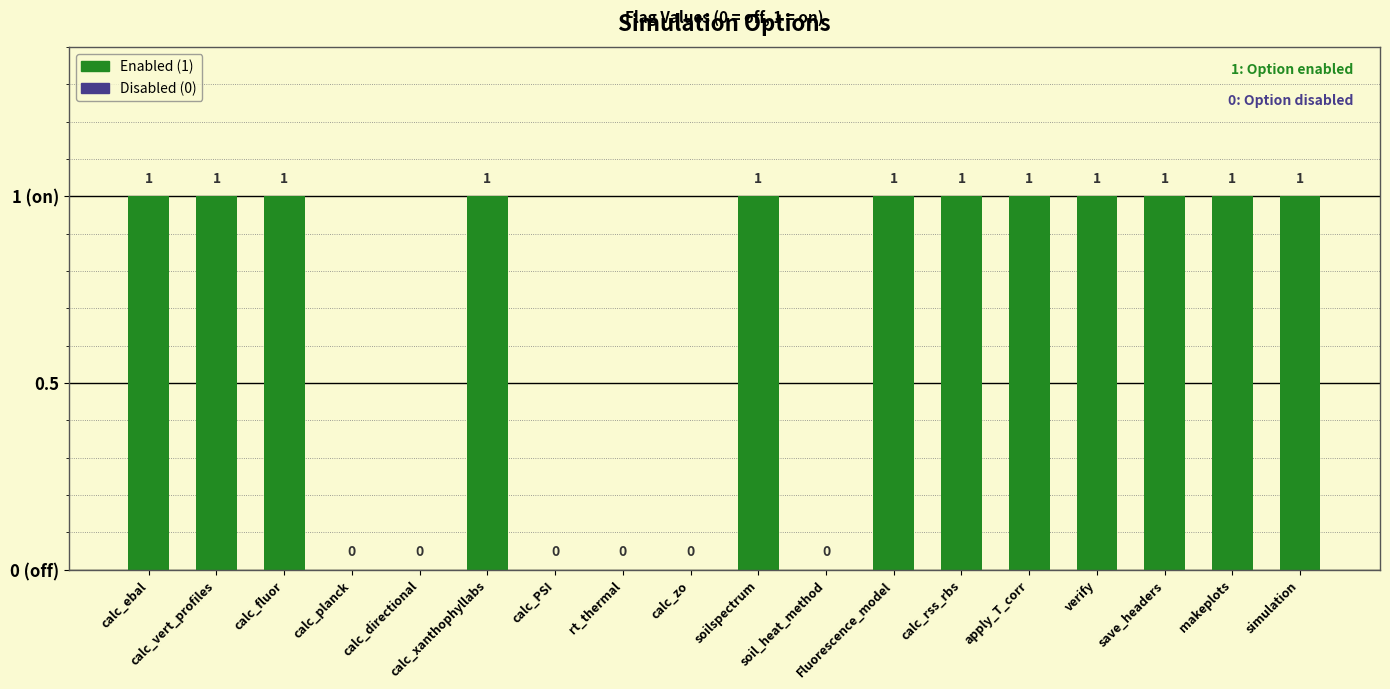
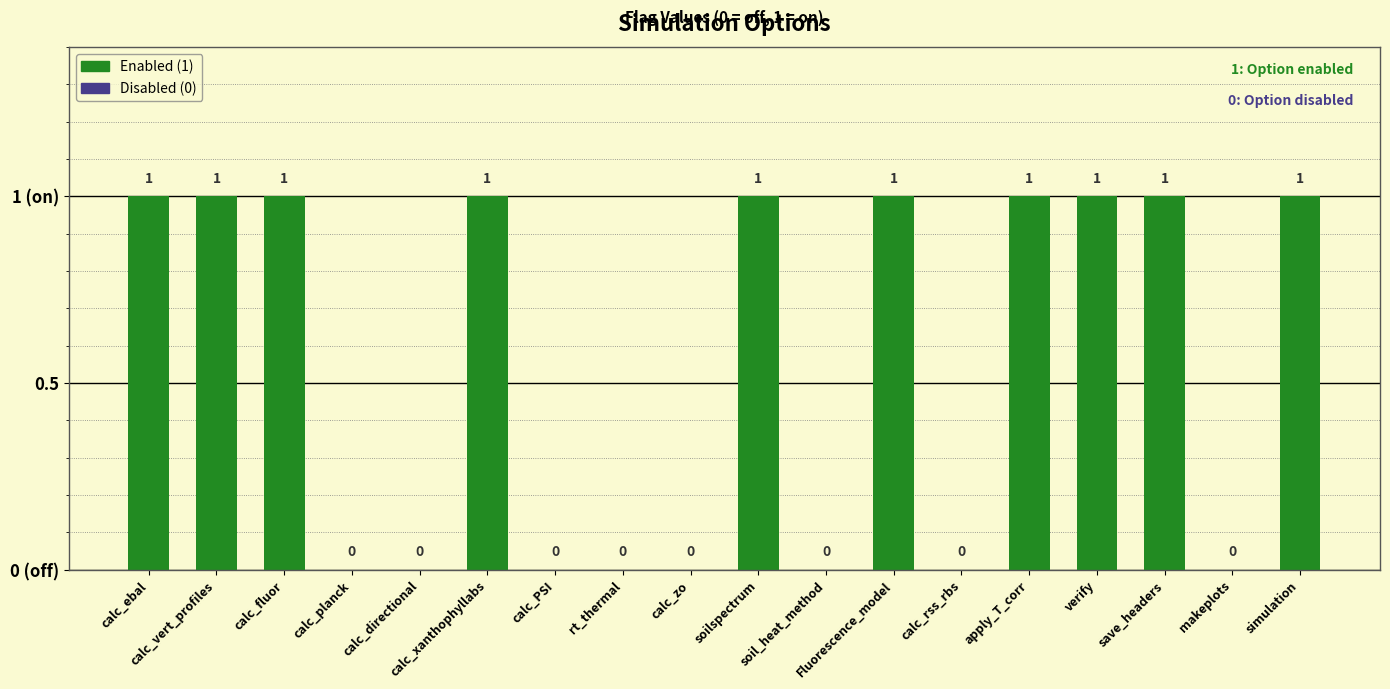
  {
    "calc_ebal": 1,
    "calc_vert_profiles": 1,
    "calc_fluor": 1,
    "calc_planck": 0,
    "calc_directional": 0,
    "calc_xanthophyllabs": 1,
    "calc_PSI": 0,
    "rt_thermal": 0,
    "calc_zo": 0,
    "soilspectrum": 1,
    "soil_heat_method": 0,
    "Fluorescence_model": 1,
-   "calc_rss_rbs": 1,
+   "calc_rss_rbs": 0,
    "apply_T_corr": 1,
    "verify": 1,
    "save_headers": 1,
-   "makeplots": 1,
+   "makeplots": 0,
    "simulation": 1
  }
